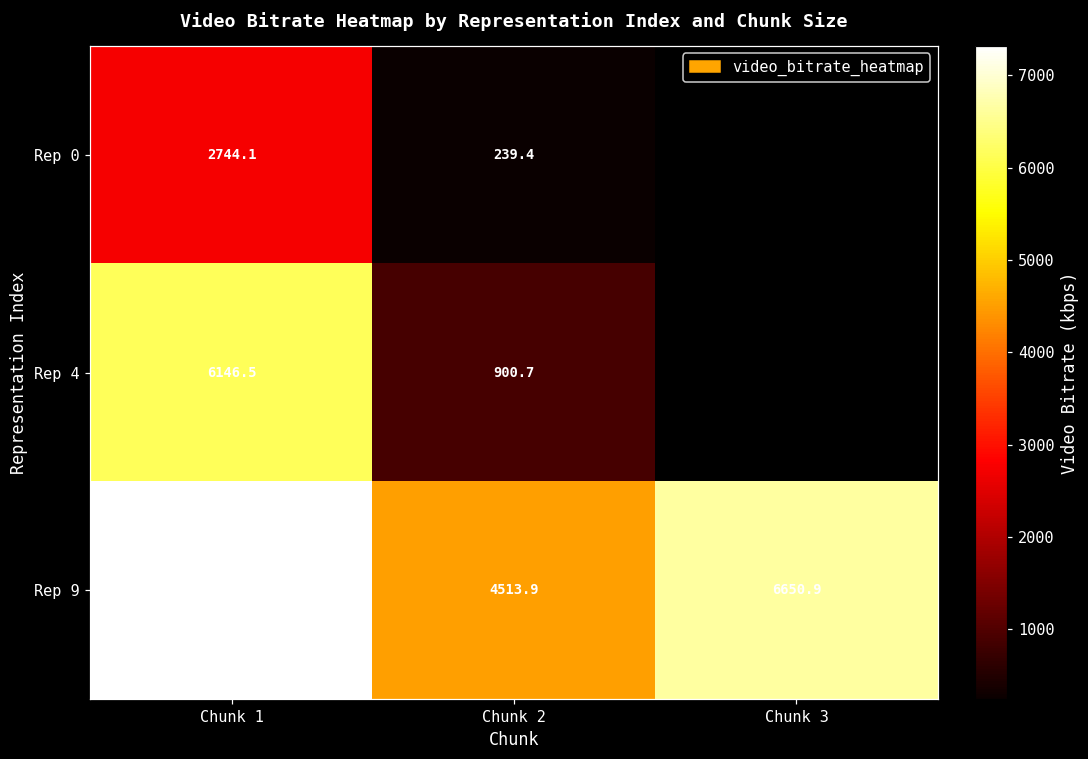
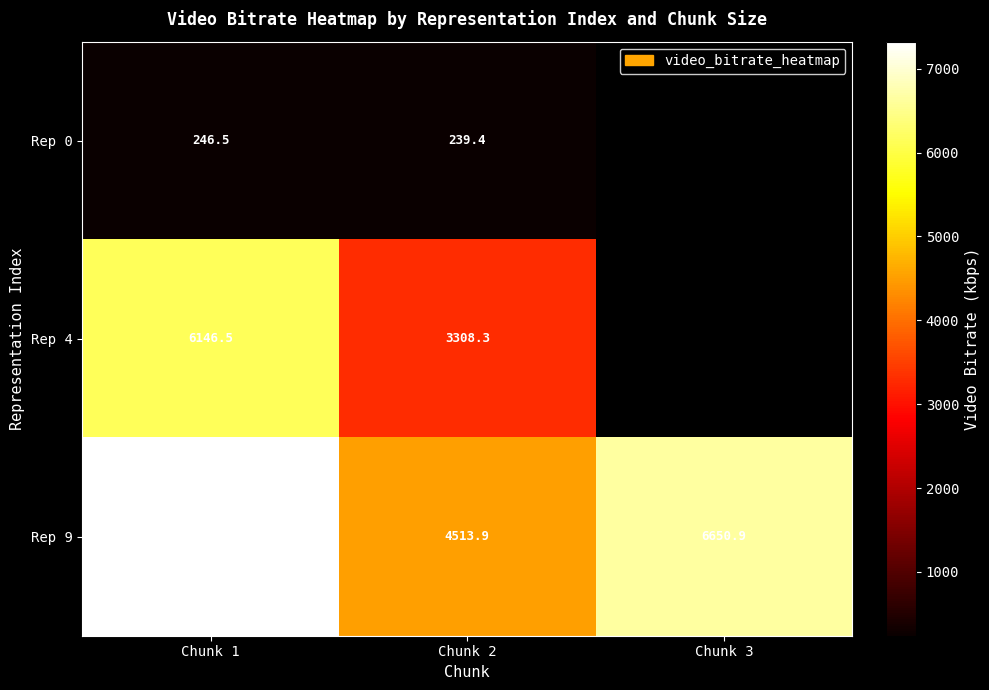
  {
    "Rep 0": {
-     "Chunk 1": 2744.1,
+     "Chunk 1": 246.5,
      "Chunk 2": 239.4
    },
    "Rep 4": {
      "Chunk 1": 6146.5,
-     "Chunk 2": 900.7
+     "Chunk 2": 3308.3
    },
    "Rep 9": {
      "Chunk 2": 4513.9,
      "Chunk 3": 6650.9
    }
  }
